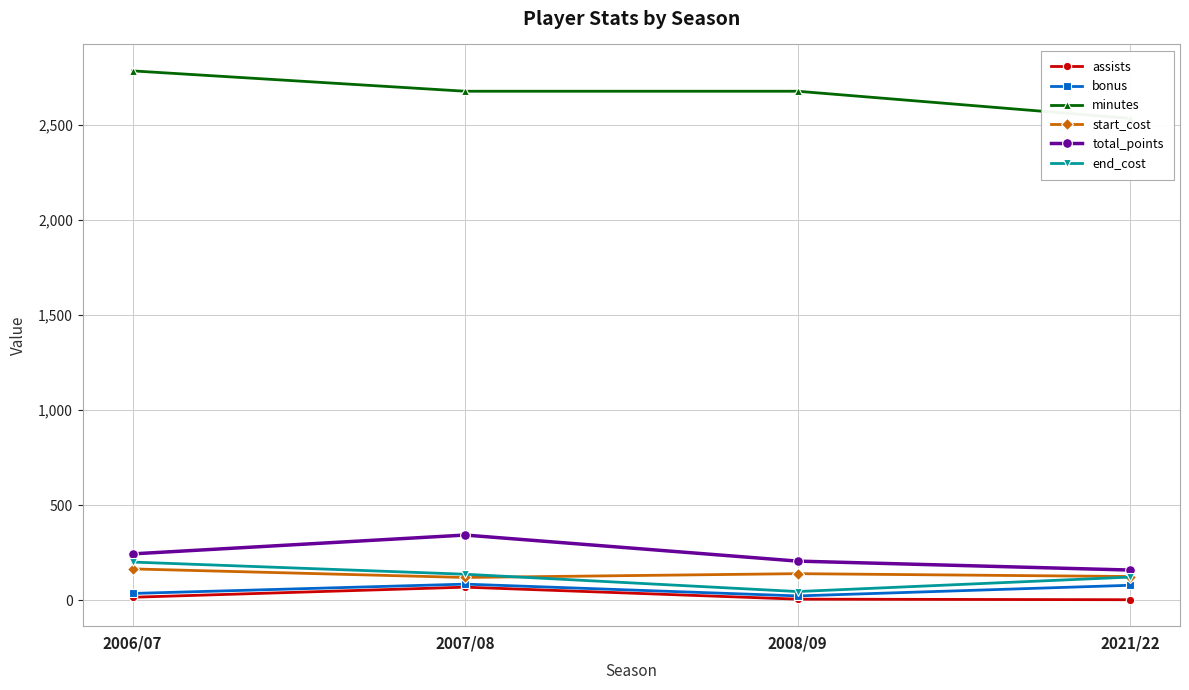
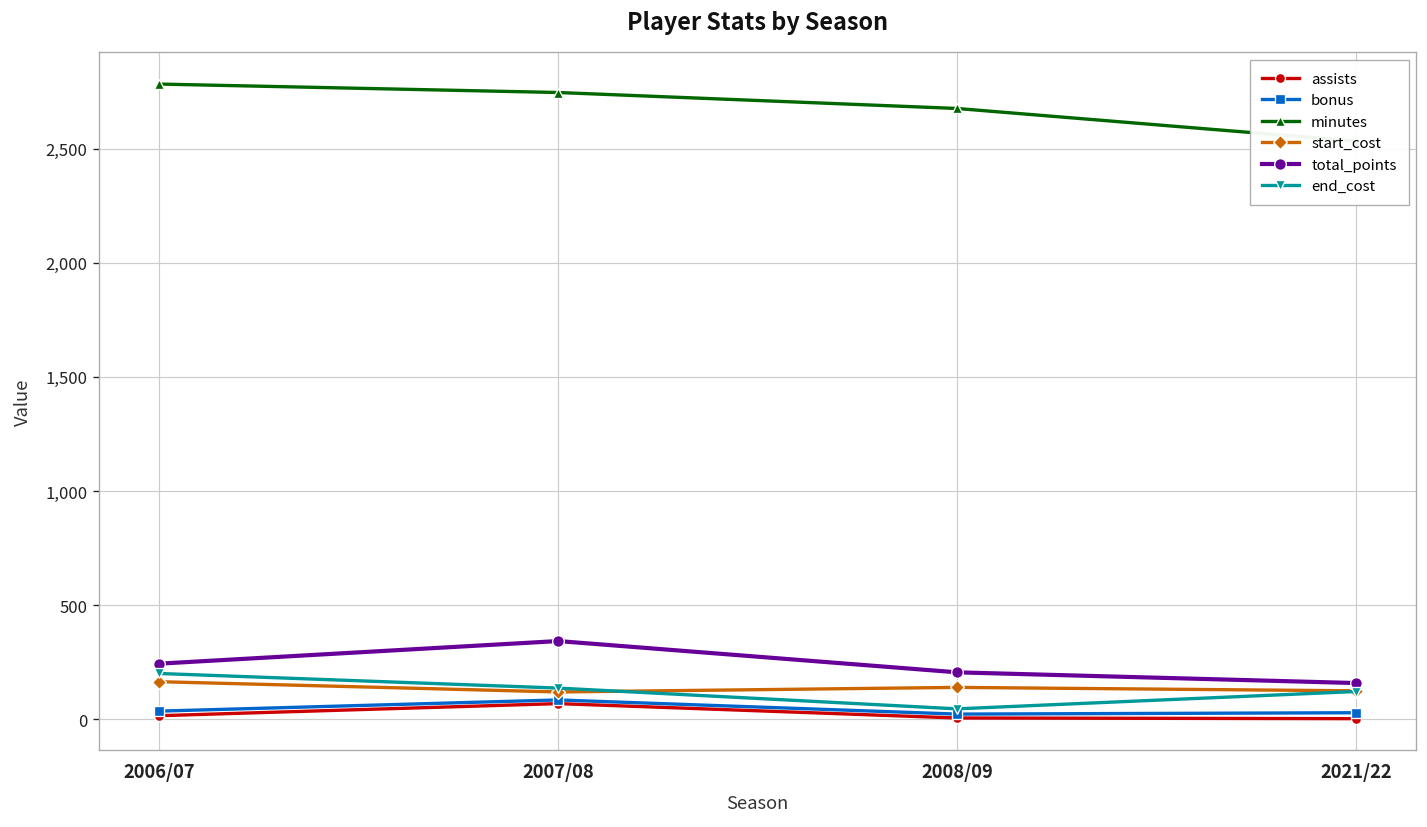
  {
    "assists": {
      "2006/07": "20",
      "2007/08": "70",
      "2008/09": "10",
      "2021/22": "0"
    },
    "bonus": {
      "2006/07": "40",
      "2007/08": "90",
      "2008/09": "20",
-     "2021/22": "80"
+     "2021/22": "30"
    },
    "minutes": {
      "2006/07": "2,780",
-     "2007/08": "2,680",
+     "2007/08": "2,750",
      "2008/09": "2,680"
    },
    "start_cost": {
      "2006/07": "170",
      "2007/08": "120",
      "2008/09": "140"
    },
    "total_points": {
      "2006/07": "240",
      "2007/08": "340",
      "2008/09": "210",
      "2021/22": "160"
    },
    "end_cost": {
      "2006/07": "200",
      "2007/08": "140",
      "2008/09": "50"
    }
  }
